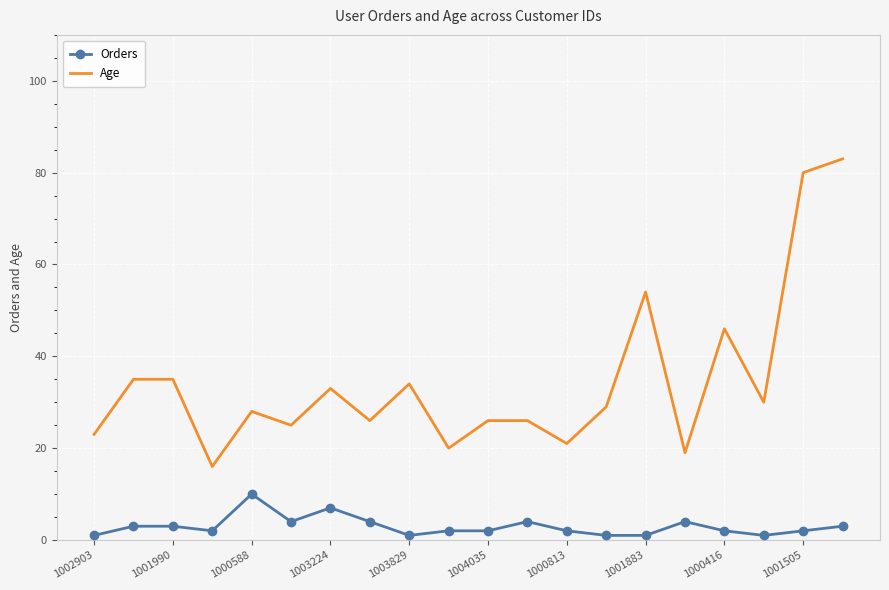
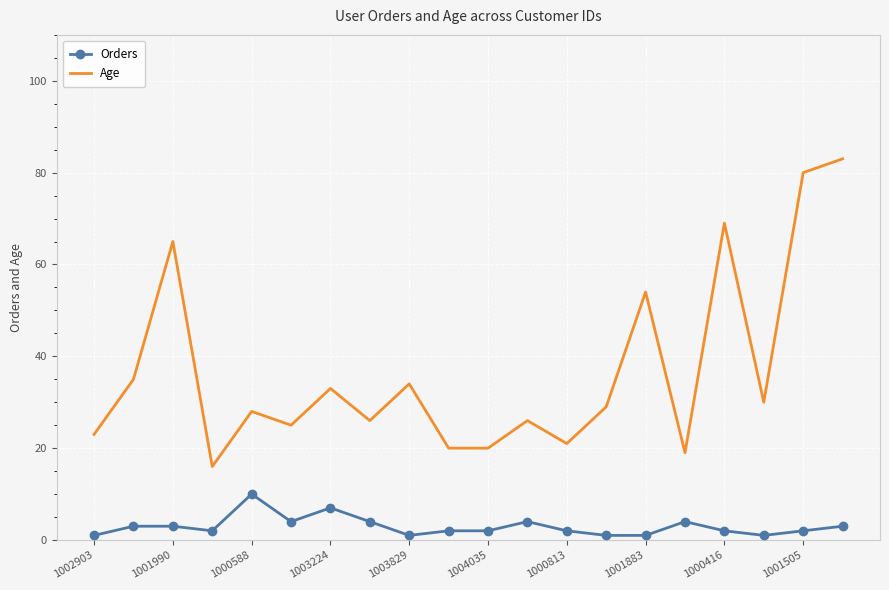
  {
    "Orders": {
      "1002903": 1,
      "1001990": 3,
      "1000588": 10,
      "1003224": 7,
      "1003829": 1,
      "1004035": 2,
      "1000813": 2,
      "1001883": 1,
      "1000416": 2,
      "1001505": 2
    },
    "Age": {
      "1002903": 23,
-     "1001990": 35,
+     "1001990": 65,
      "1000588": 28,
      "1003224": 33,
      "1003829": 34,
-     "1004035": 26,
+     "1004035": 20,
      "1000813": 21,
      "1001883": 54,
-     "1000416": 46,
+     "1000416": 69,
      "1001505": 80
    }
  }
